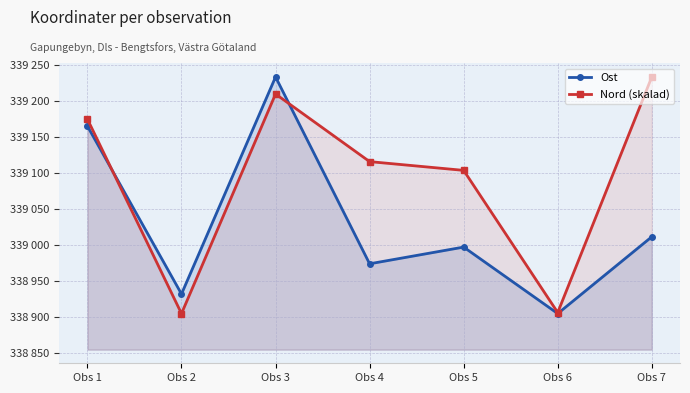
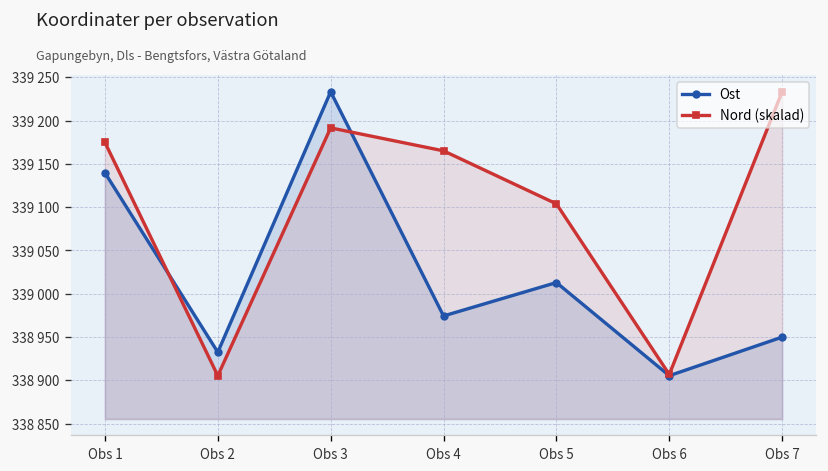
  {
    "Ost": {
-     "Obs 1": 339170,
+     "Obs 1": 339140,
      "Obs 2": 338930,
      "Obs 3": 339230,
      "Obs 4": 338970,
-     "Obs 5": 339000,
-     "Obs 7": 339010
+     "Obs 5": 339010,
+     "Obs 7": 338950
    },
    "Nord (skalad)": {
      "Obs 1": 339170,
      "Obs 2": 338910,
-     "Obs 3": 339210,
-     "Obs 4": 339120,
+     "Obs 3": 339190,
+     "Obs 4": 339170,
      "Obs 5": 339100
    }
  }
